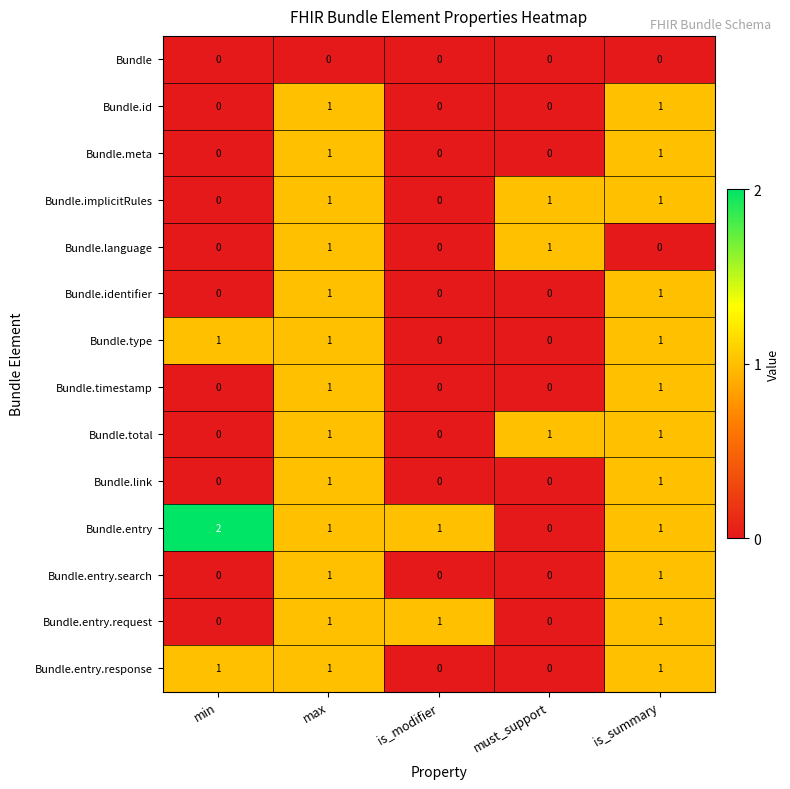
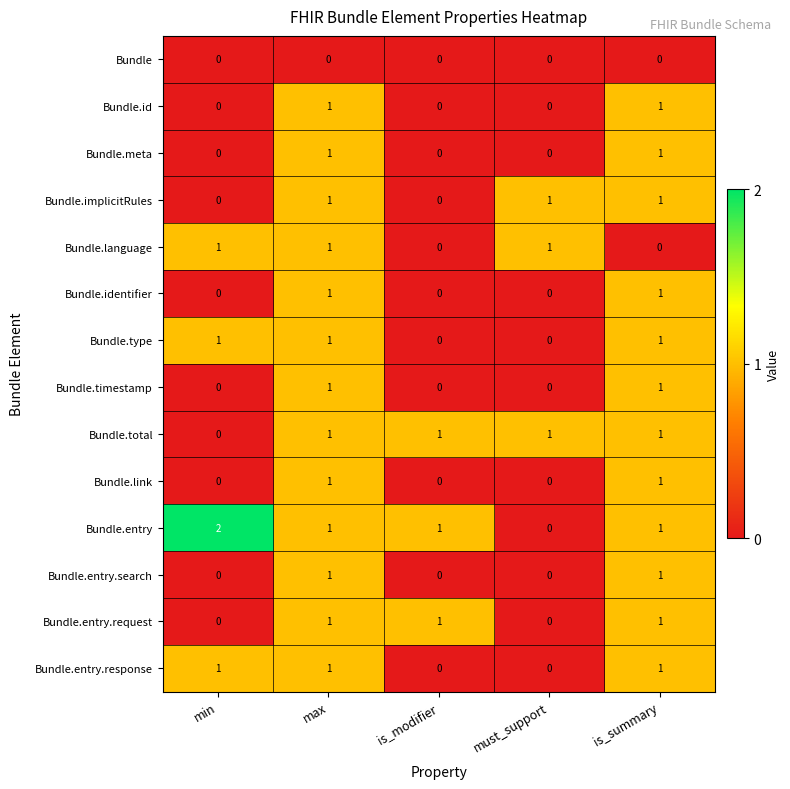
  {
    "Bundle": {
      "min": 0,
      "max": 0,
      "is_modifier": 0,
      "must_support": 0,
      "is_summary": 0
    },
    "Bundle.id": {
      "min": 0,
      "max": 1,
      "is_modifier": 0,
      "must_support": 0,
      "is_summary": 1
    },
    "Bundle.meta": {
      "min": 0,
      "max": 1,
      "is_modifier": 0,
      "must_support": 0,
      "is_summary": 1
    },
    "Bundle.implicitRules": {
      "min": 0,
      "max": 1,
      "is_modifier": 0,
      "must_support": 1,
      "is_summary": 1
    },
    "Bundle.language": {
-     "min": 0,
+     "min": 1,
      "max": 1,
      "is_modifier": 0,
      "must_support": 1,
      "is_summary": 0
    },
    "Bundle.identifier": {
      "min": 0,
      "max": 1,
      "is_modifier": 0,
      "must_support": 0,
      "is_summary": 1
    },
    "Bundle.type": {
      "min": 1,
      "max": 1,
      "is_modifier": 0,
      "must_support": 0,
      "is_summary": 1
    },
    "Bundle.timestamp": {
      "min": 0,
      "max": 1,
      "is_modifier": 0,
      "must_support": 0,
      "is_summary": 1
    },
    "Bundle.total": {
      "min": 0,
      "max": 1,
-     "is_modifier": 0,
+     "is_modifier": 1,
      "must_support": 1,
      "is_summary": 1
    },
    "Bundle.link": {
      "min": 0,
      "max": 1,
      "is_modifier": 0,
      "must_support": 0,
      "is_summary": 1
    },
    "Bundle.entry": {
      "min": 2,
      "max": 1,
      "is_modifier": 1,
      "must_support": 0,
      "is_summary": 1
    },
    "Bundle.entry.search": {
      "min": 0,
      "max": 1,
      "is_modifier": 0,
      "must_support": 0,
      "is_summary": 1
    },
    "Bundle.entry.request": {
      "min": 0,
      "max": 1,
      "is_modifier": 1,
      "must_support": 0,
      "is_summary": 1
    },
    "Bundle.entry.response": {
      "min": 1,
      "max": 1,
      "is_modifier": 0,
      "must_support": 0,
      "is_summary": 1
    }
  }
